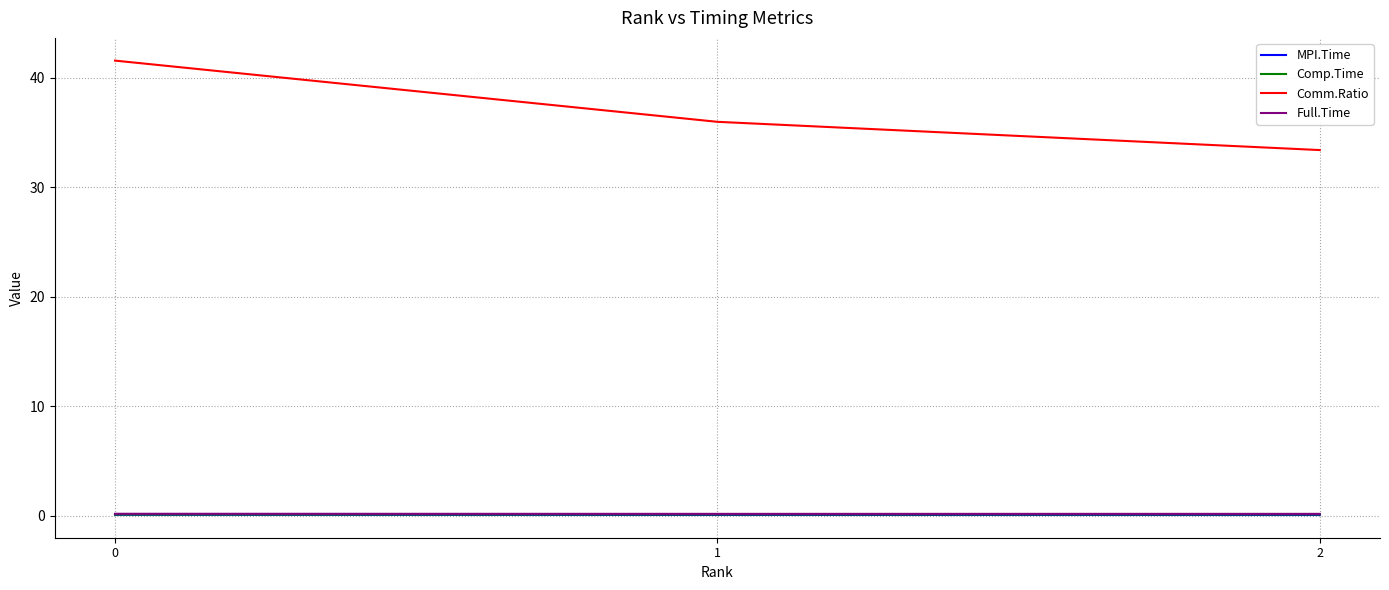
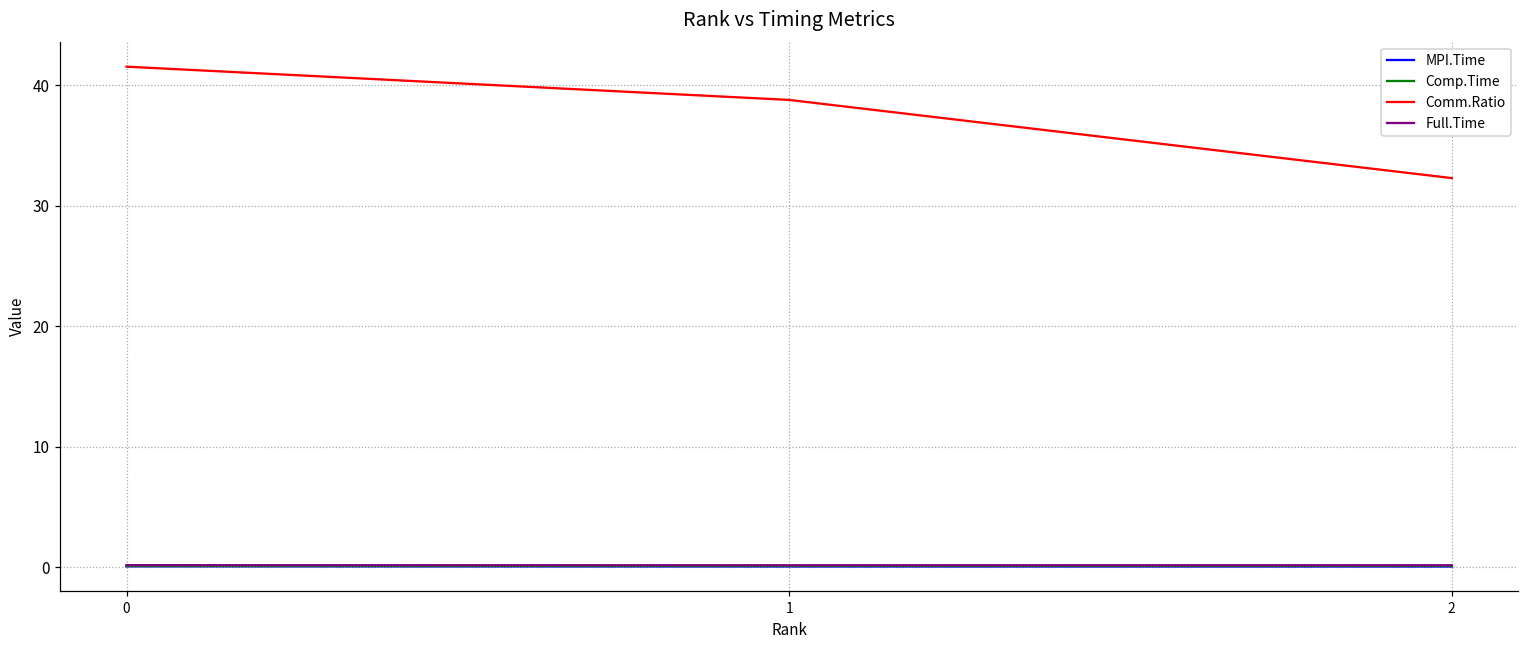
  {
    "Comm.Ratio": {
      "0": 41.6,
-     "1": 36.0,
-     "2": 33.4
+     "1": 38.8,
+     "2": 32.3
    }
  }
